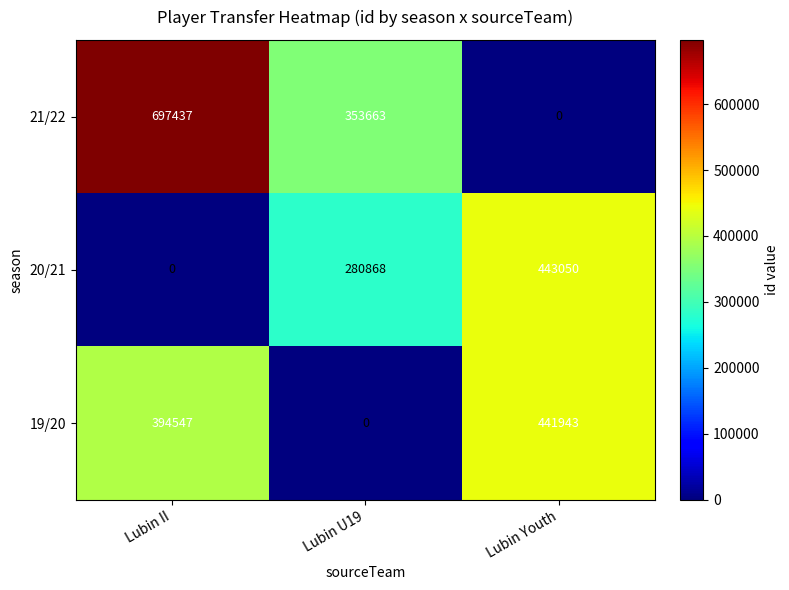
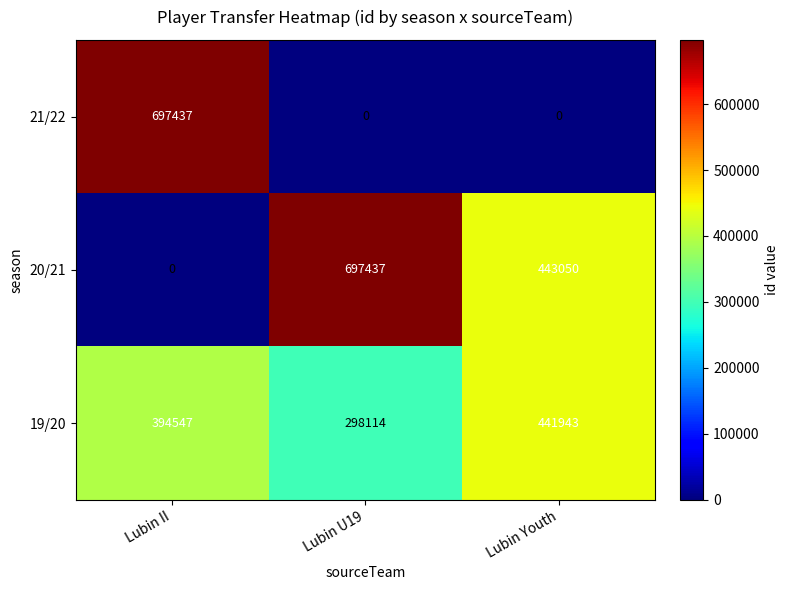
  {
    "21/22": {
      "Lubin II": 697437,
-     "Lubin U19": 353663,
+     "Lubin U19": 0,
      "Lubin Youth": 0
    },
    "20/21": {
      "Lubin II": 0,
-     "Lubin U19": 280868,
+     "Lubin U19": 697437,
      "Lubin Youth": 443050
    },
    "19/20": {
      "Lubin II": 394547,
-     "Lubin U19": 0,
+     "Lubin U19": 298114,
      "Lubin Youth": 441943
    }
  }
